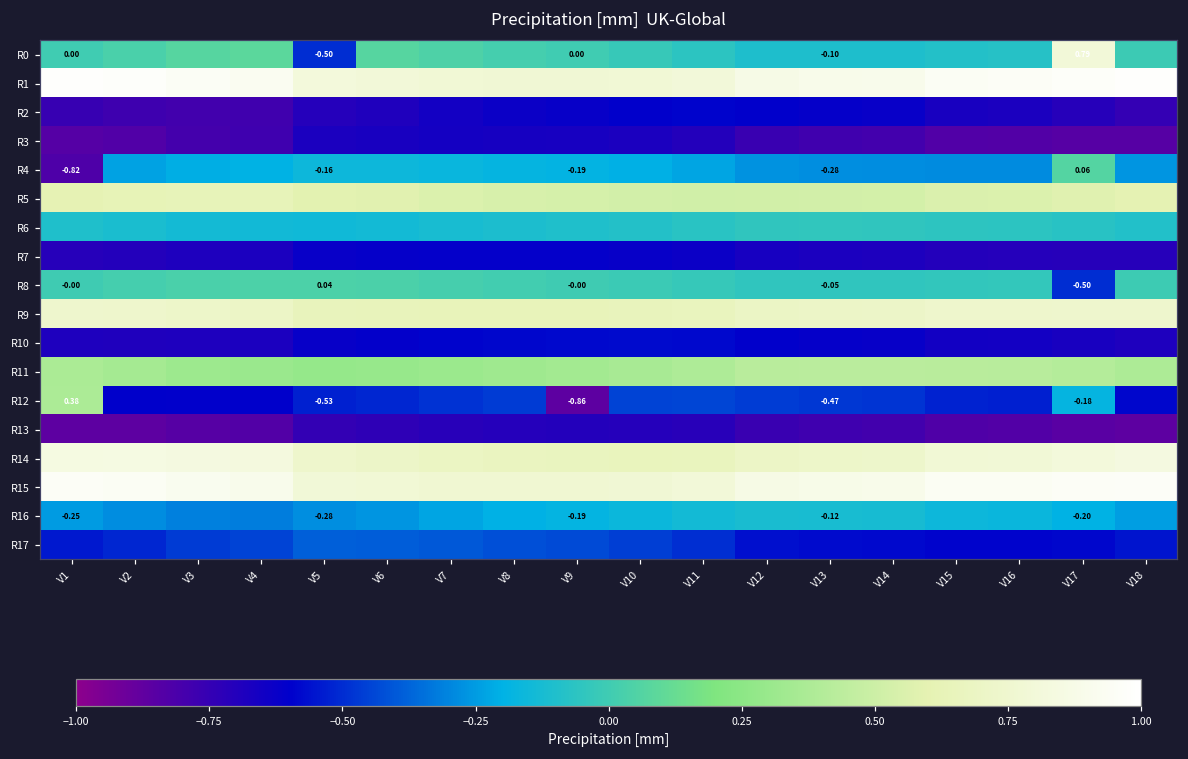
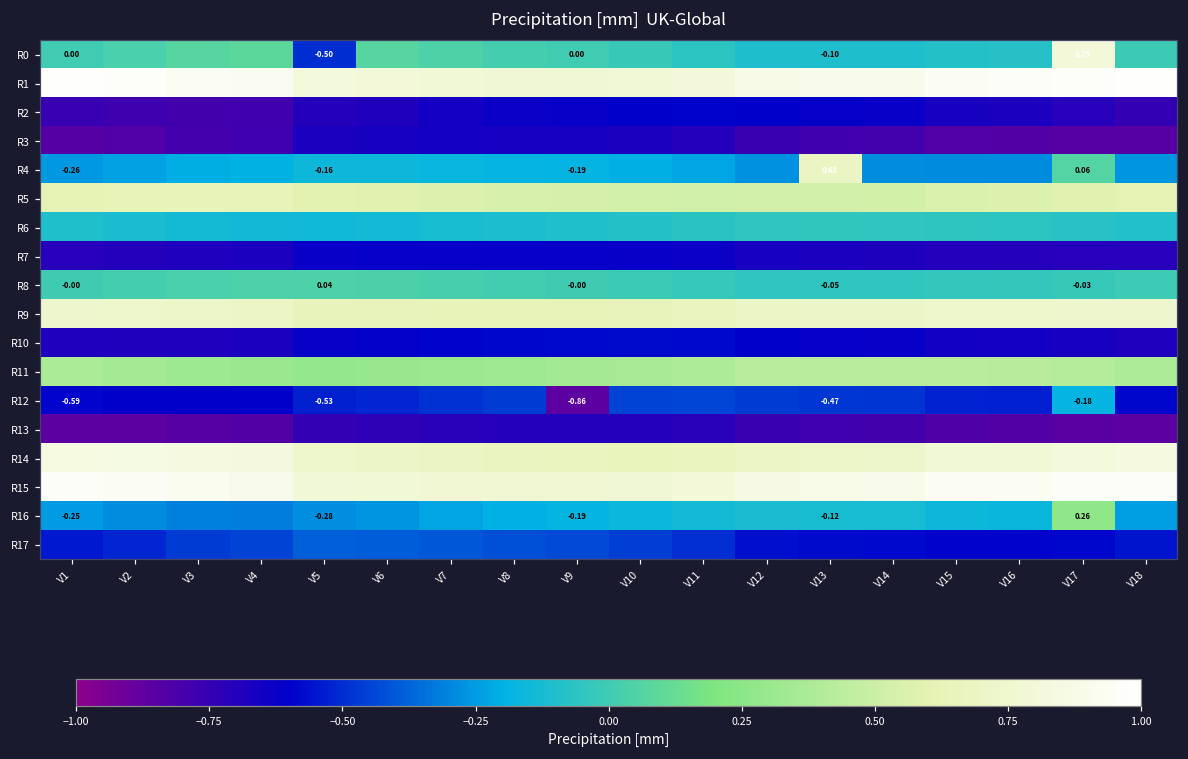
  {
    "R0": {
      "V1": 0.00,
      "V5": -0.50,
      "V9": 0.00,
      "V13": -0.10
    },
    "R4": {
-     "V1": -0.82,
+     "V1": -0.26,
      "V5": -0.16,
      "V9": -0.19,
-     "V13": -0.28,
+     "V13": 0.68,
      "V17": 0.06
    },
    "R8": {
      "V1": -0.00,
      "V5": 0.04,
      "V9": -0.00,
      "V13": -0.05,
-     "V17": -0.50
+     "V17": -0.03
    },
    "R12": {
-     "V1": 0.38,
+     "V1": -0.59,
      "V5": -0.53,
      "V9": -0.86,
      "V13": -0.47,
      "V17": -0.18
    },
    "R16": {
      "V1": -0.25,
      "V5": -0.28,
      "V9": -0.19,
      "V13": -0.12,
-     "V17": -0.20
+     "V17": 0.26
    }
  }
